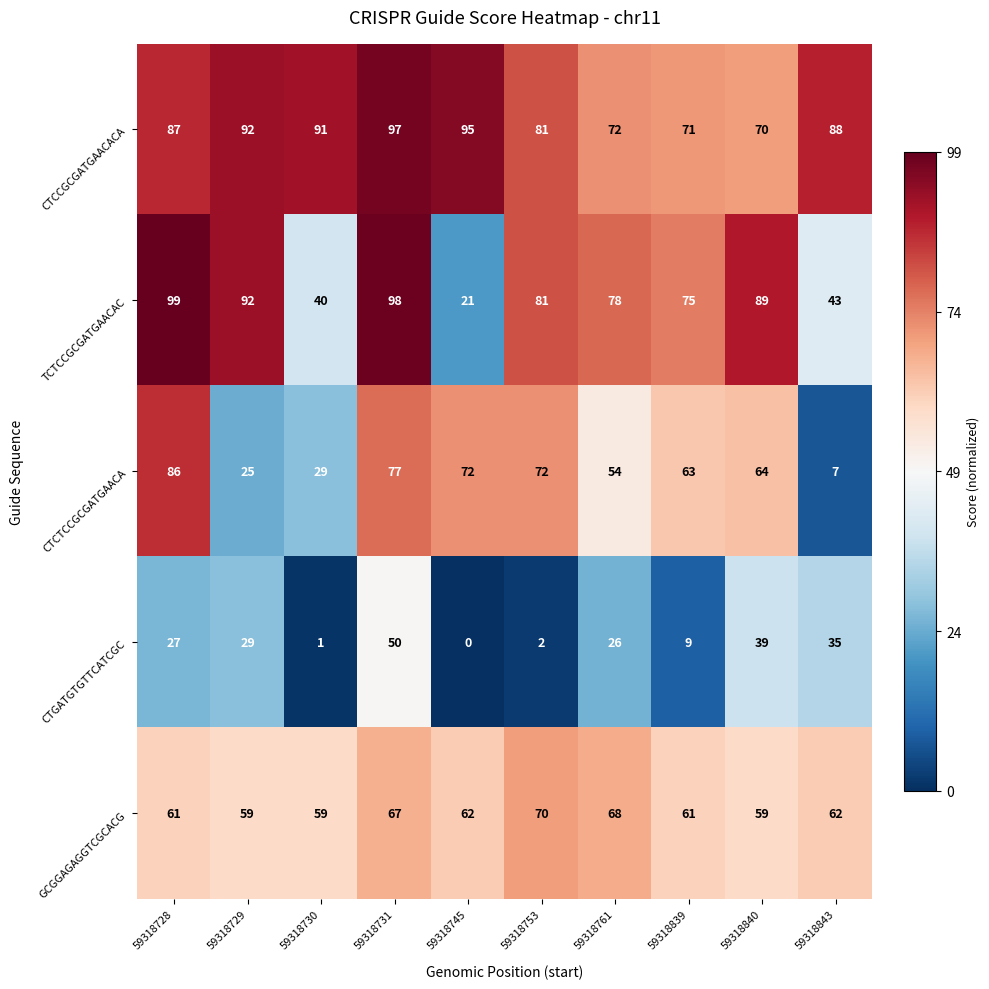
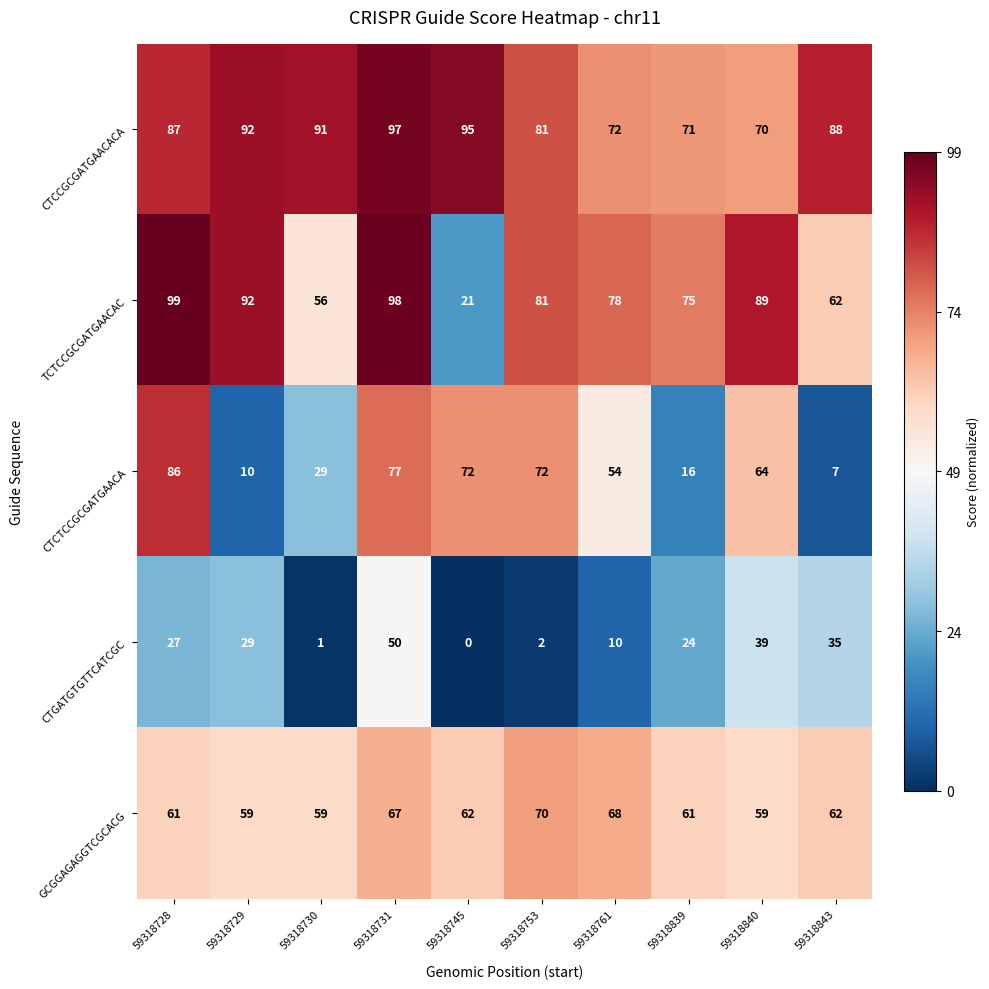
  {
    "CTCCGCGATGAACACA": {
      "59318728": 87,
      "59318729": 92,
      "59318730": 91,
      "59318731": 97,
      "59318745": 95,
      "59318753": 81,
      "59318761": 72,
      "59318839": 71,
      "59318840": 70,
      "59318843": 88
    },
    "TCTCCGCGATGAACAC": {
      "59318728": 99,
      "59318729": 92,
-     "59318730": 40,
+     "59318730": 56,
      "59318731": 98,
      "59318745": 21,
      "59318753": 81,
      "59318761": 78,
      "59318839": 75,
      "59318840": 89,
-     "59318843": 43
+     "59318843": 62
    },
    "CTCTCCGCGATGAACA": {
      "59318728": 86,
-     "59318729": 25,
+     "59318729": 10,
      "59318730": 29,
      "59318731": 77,
      "59318745": 72,
      "59318753": 72,
      "59318761": 54,
-     "59318839": 63,
+     "59318839": 16,
      "59318840": 64,
      "59318843": 7
    },
    "CTGATGTGTTCATCGC": {
      "59318728": 27,
      "59318729": 29,
      "59318730": 1,
      "59318731": 50,
      "59318745": 0,
      "59318753": 2,
-     "59318761": 26,
-     "59318839": 9,
+     "59318761": 10,
+     "59318839": 24,
      "59318840": 39,
      "59318843": 35
    },
    "GCGGAGAGGTCGCACG": {
      "59318728": 61,
      "59318729": 59,
      "59318730": 59,
      "59318731": 67,
      "59318745": 62,
      "59318753": 70,
      "59318761": 68,
      "59318839": 61,
      "59318840": 59,
      "59318843": 62
    }
  }
